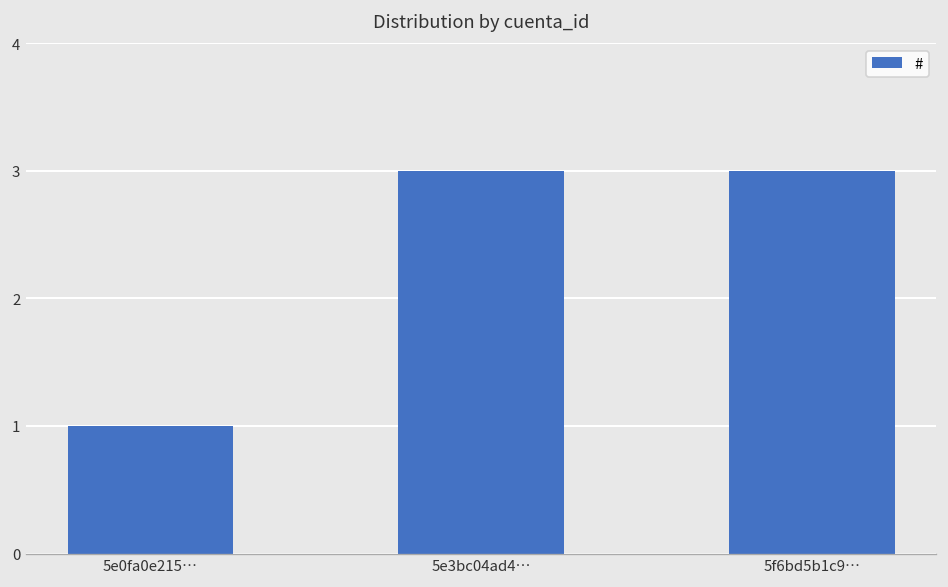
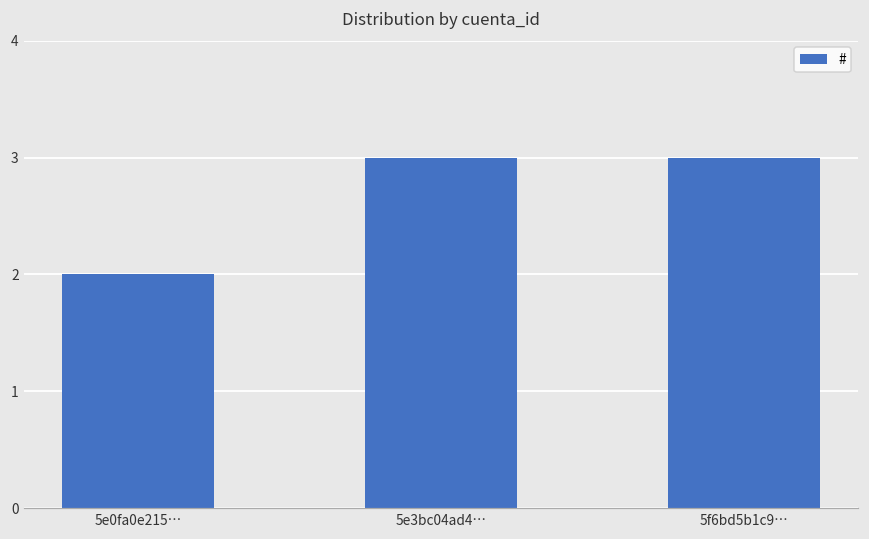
  {
-   "5e0fa0e215…": 1,
+   "5e0fa0e215…": 2,
    "5e3bc04ad4…": 3,
    "5f6bd5b1c9…": 3
  }
